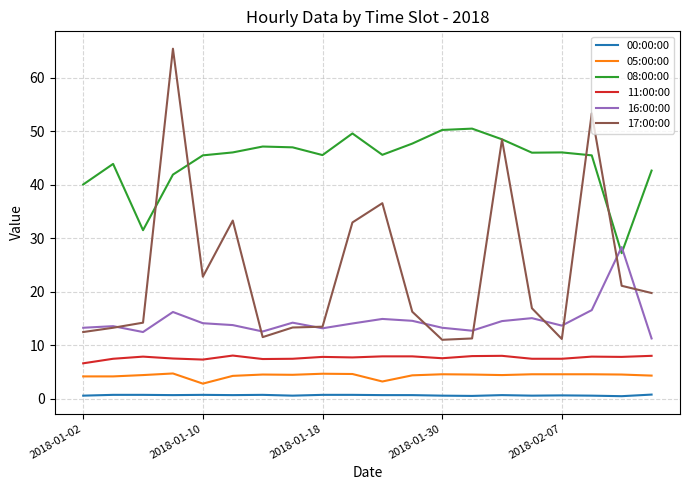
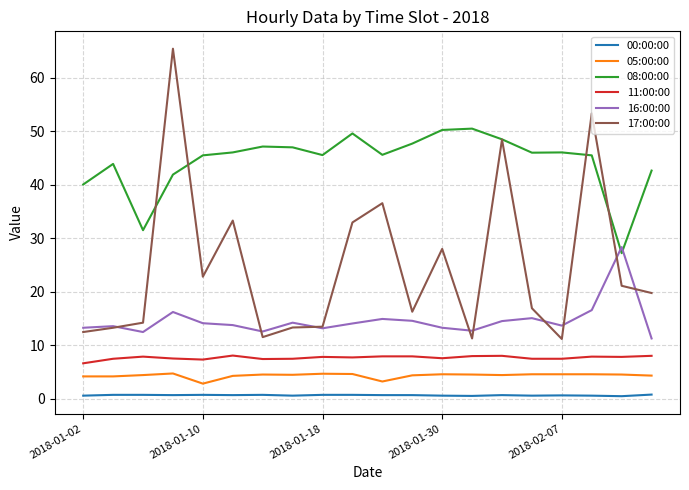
  {
    "00:00:00": {
      "2018-01-02": 1,
      "2018-01-10": 1,
      "2018-01-18": 1,
      "2018-01-30": 1,
      "2018-02-07": 1
    },
    "05:00:00": {
      "2018-01-02": 4,
      "2018-01-10": 3,
      "2018-01-18": 5,
      "2018-01-30": 5,
      "2018-02-07": 5
    },
    "08:00:00": {
      "2018-01-02": 40,
      "2018-01-10": 46,
      "2018-01-18": 46,
      "2018-01-30": 50,
      "2018-02-07": 46
    },
    "11:00:00": {
      "2018-01-02": 7,
      "2018-01-10": 7,
      "2018-01-18": 8,
      "2018-01-30": 8,
      "2018-02-07": 7
    },
    "16:00:00": {
      "2018-01-02": 13,
      "2018-01-10": 14,
      "2018-01-30": 13,
      "2018-02-07": 14
    },
    "17:00:00": {
      "2018-01-02": 12,
      "2018-01-10": 23,
-     "2018-01-30": 11,
+     "2018-01-30": 28,
      "2018-02-07": 11
    }
  }
